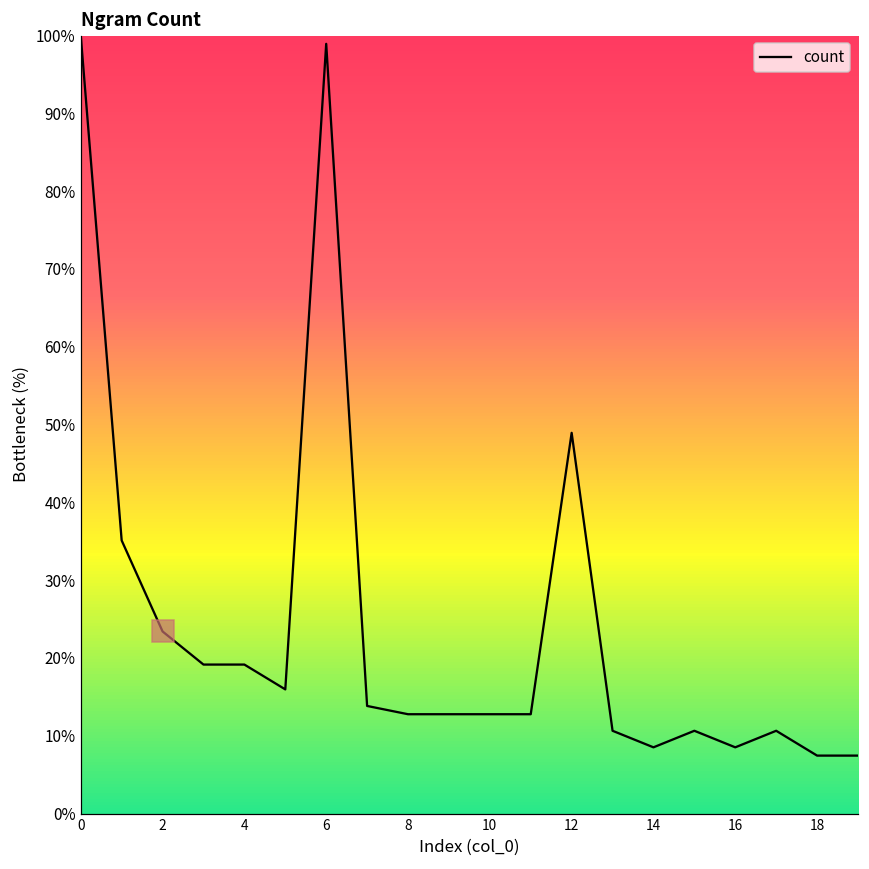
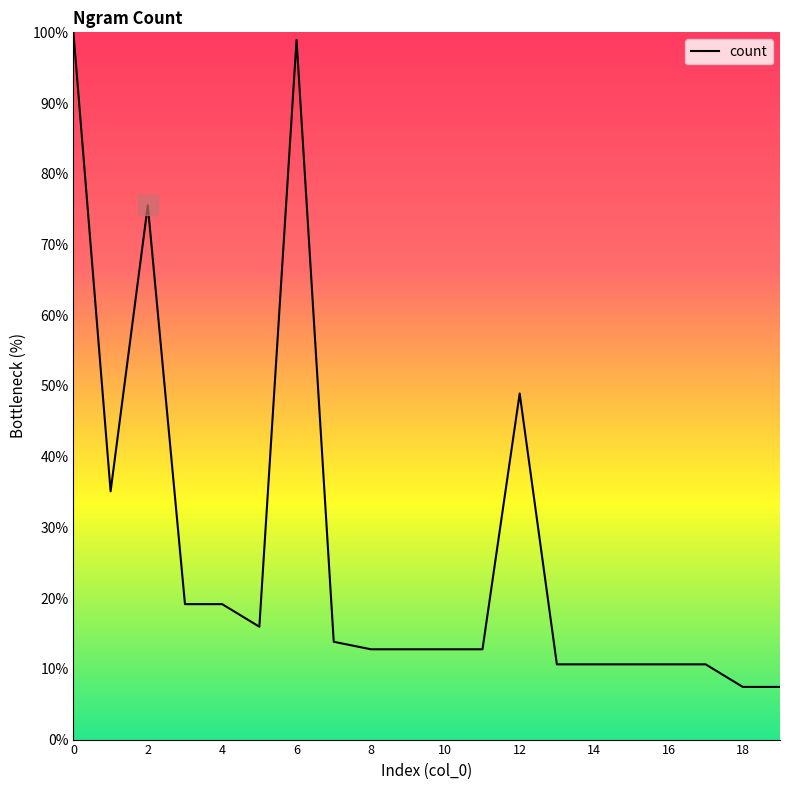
  {
    "count": {
      "0": "100%",
-     "2": "23%",
+     "2": "76%",
      "4": "19%",
      "6": "99%",
      "8": "13%",
      "10": "13%",
      "12": "49%",
-     "14": "9%",
-     "16": "9%",
+     "14": "11%",
+     "16": "11%",
      "18": "7%"
    }
  }
